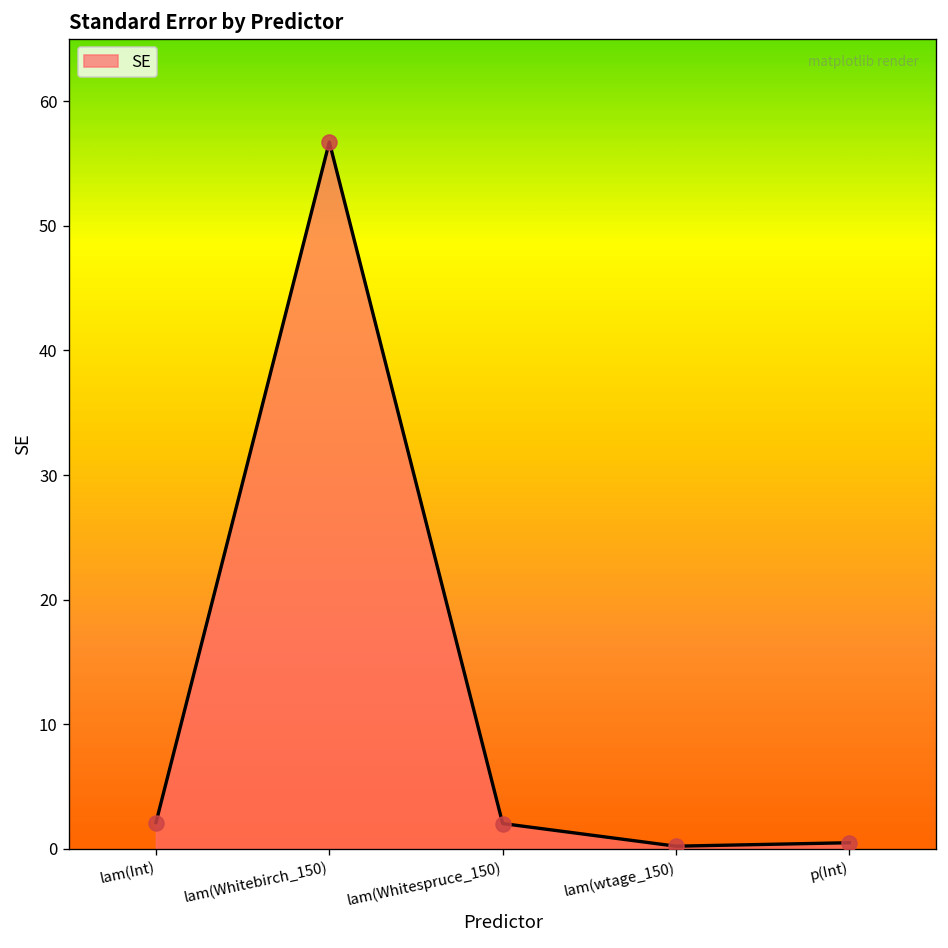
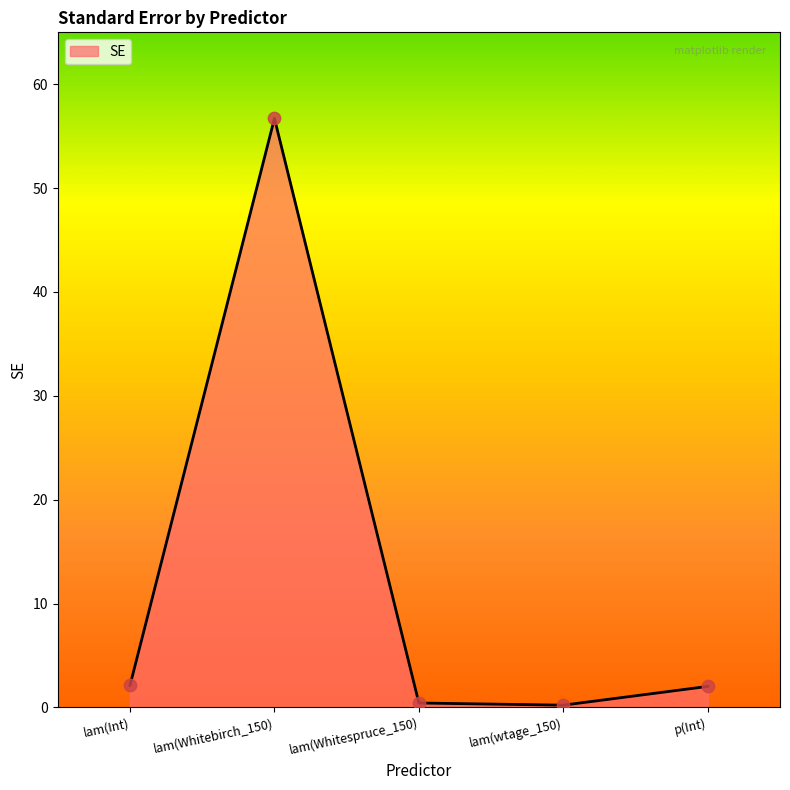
  {
    "lam(Int)": 2.1,
    "lam(Whitebirch_150)": 56.7,
-   "lam(Whitespruce_150)": 2.0,
+   "lam(Whitespruce_150)": 0.4,
    "lam(wtage_150)": 0.2,
-   "p(Int)": 0.5
+   "p(Int)": 2.0
  }
